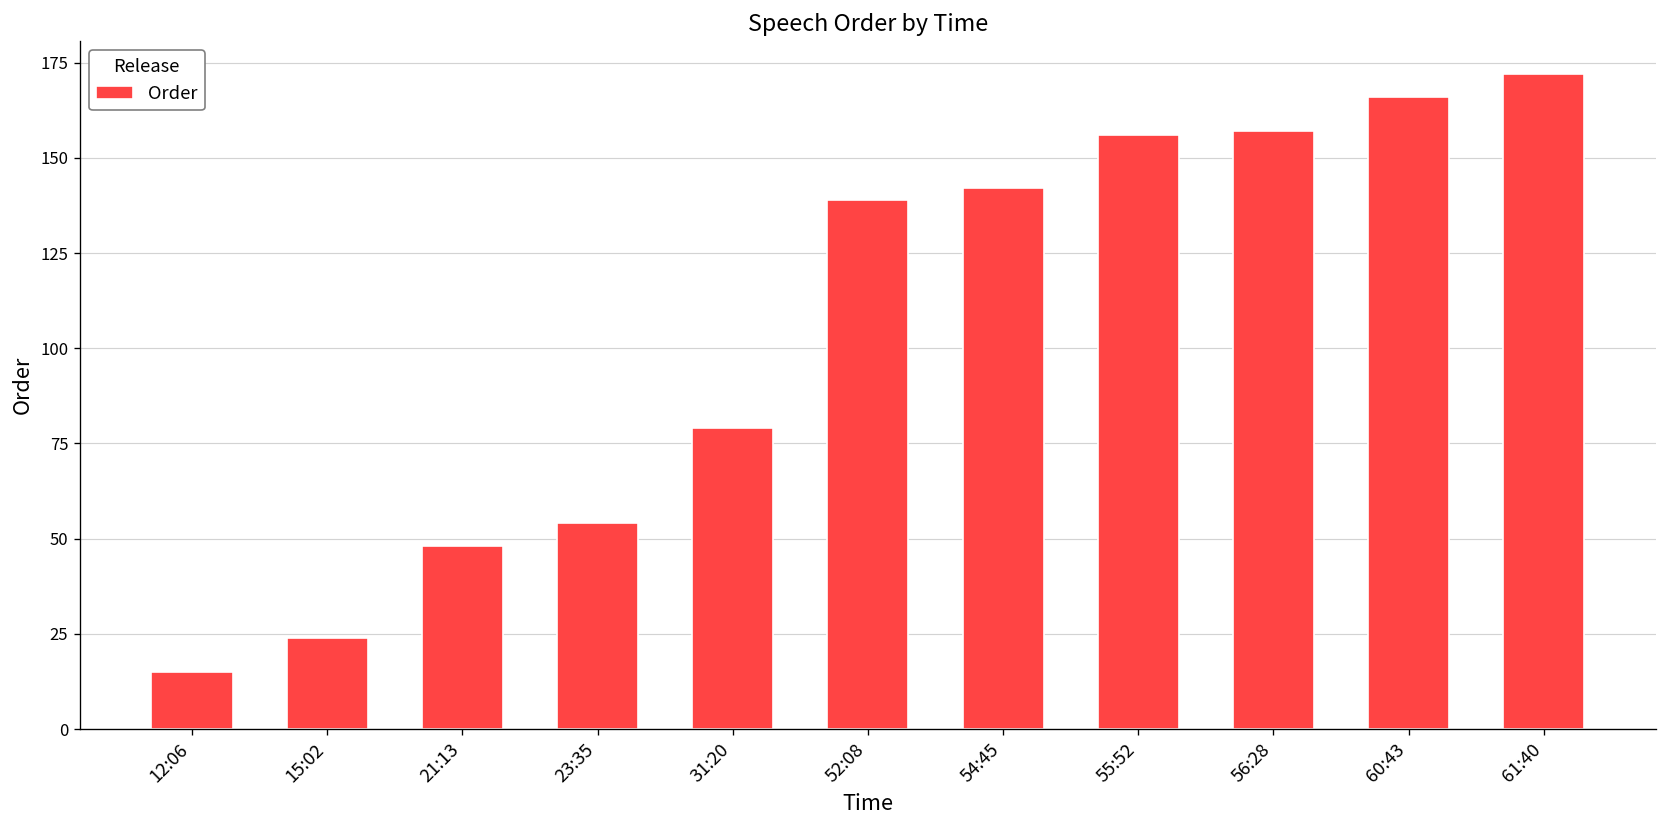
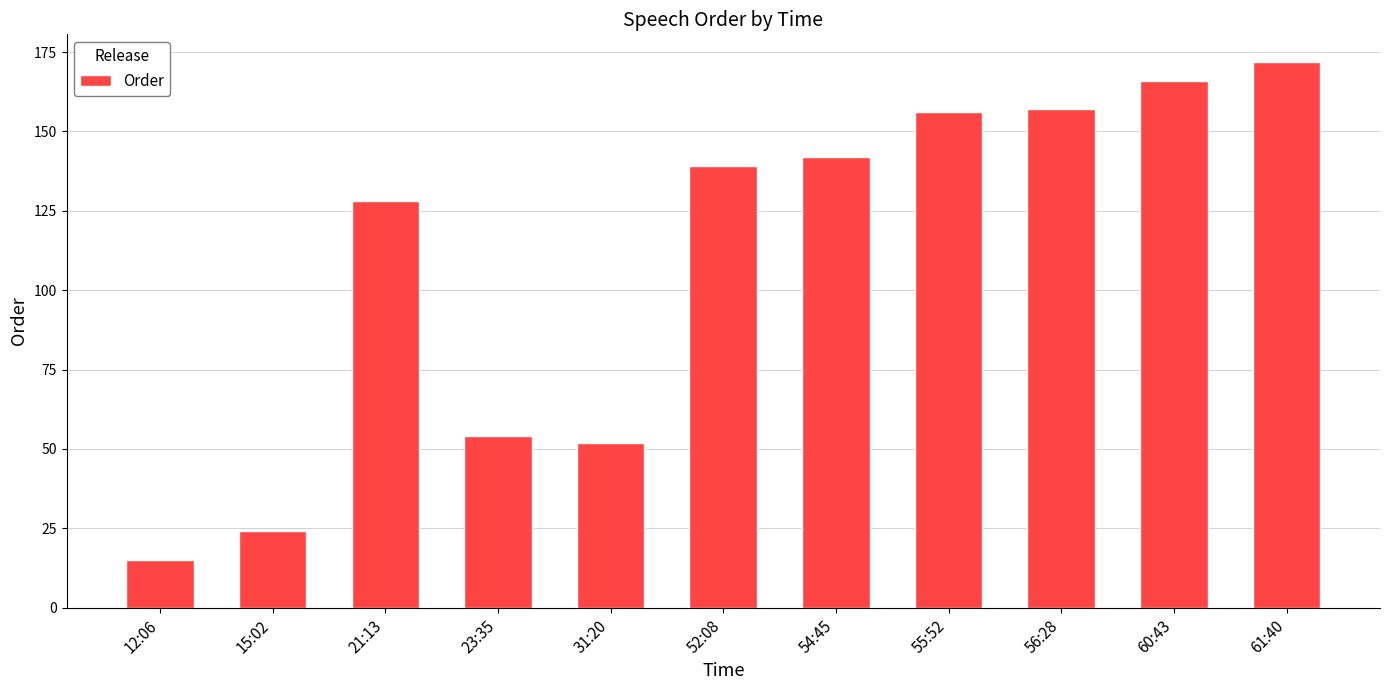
  {
    "12:06": 15,
    "15:02": 24,
-   "21:13": 48,
+   "21:13": 128,
    "23:35": 54,
-   "31:20": 79,
+   "31:20": 52,
    "52:08": 139,
    "54:45": 142,
    "55:52": 156,
    "56:28": 157,
    "60:43": 166,
    "61:40": 172
  }
